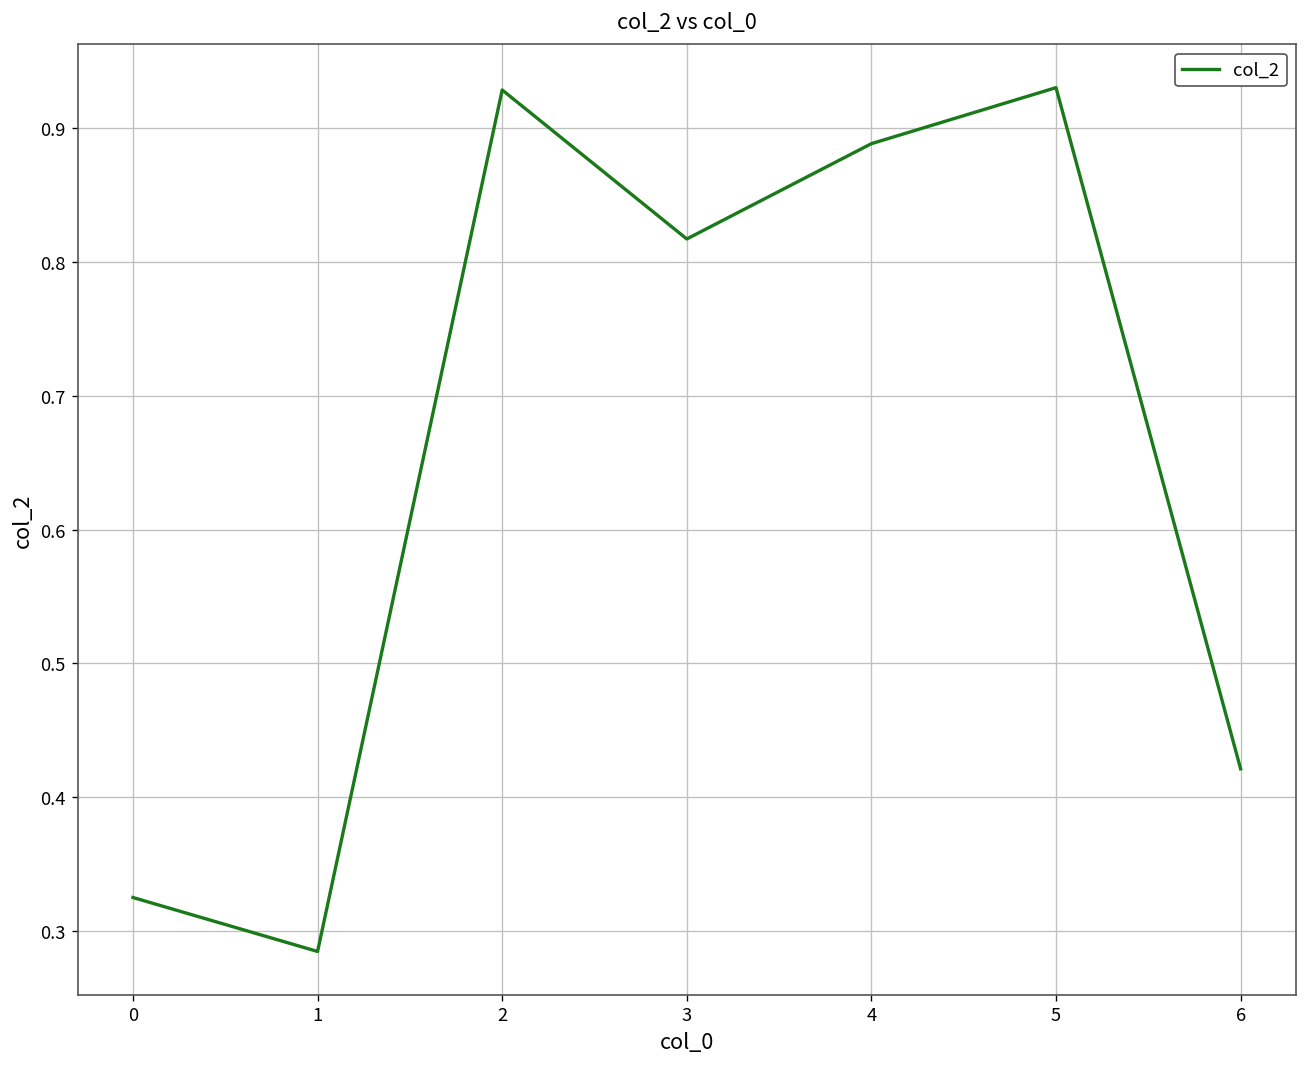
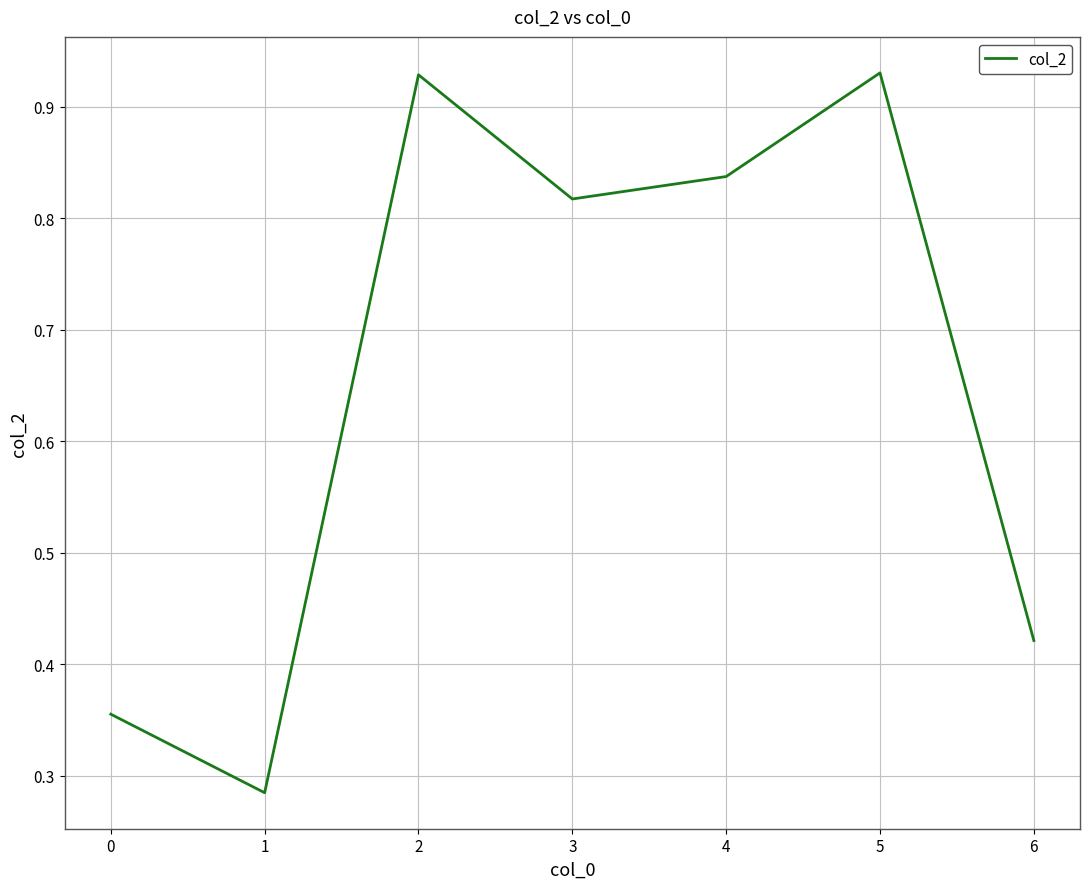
  {
-   "0": 0.325,
+   "0": 0.355,
    "1": 0.285,
    "2": 0.928,
    "3": 0.817,
-   "4": 0.888,
+   "4": 0.837,
    "5": 0.930,
    "6": 0.421
  }
